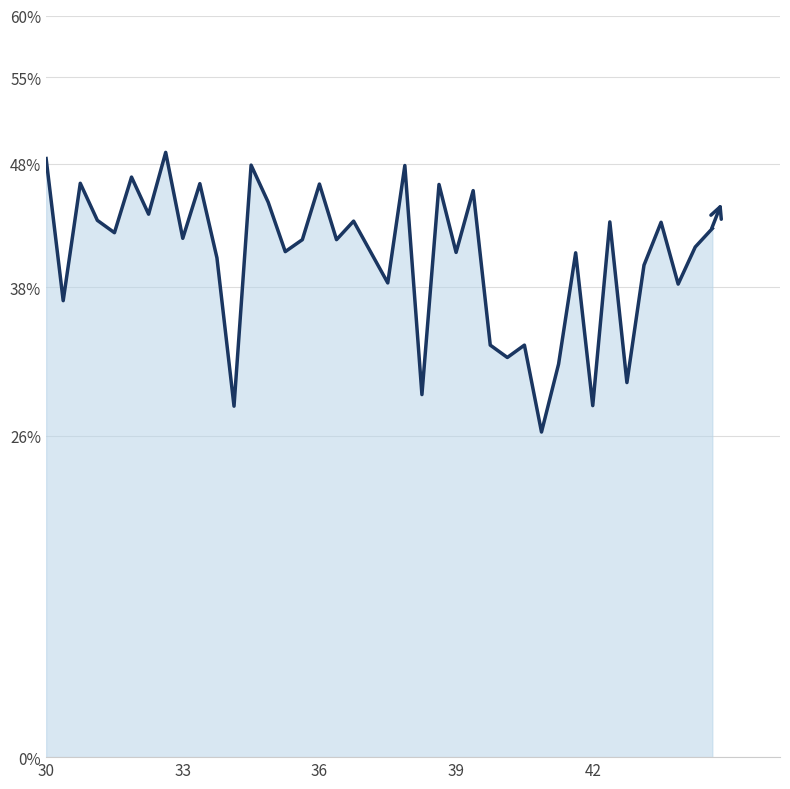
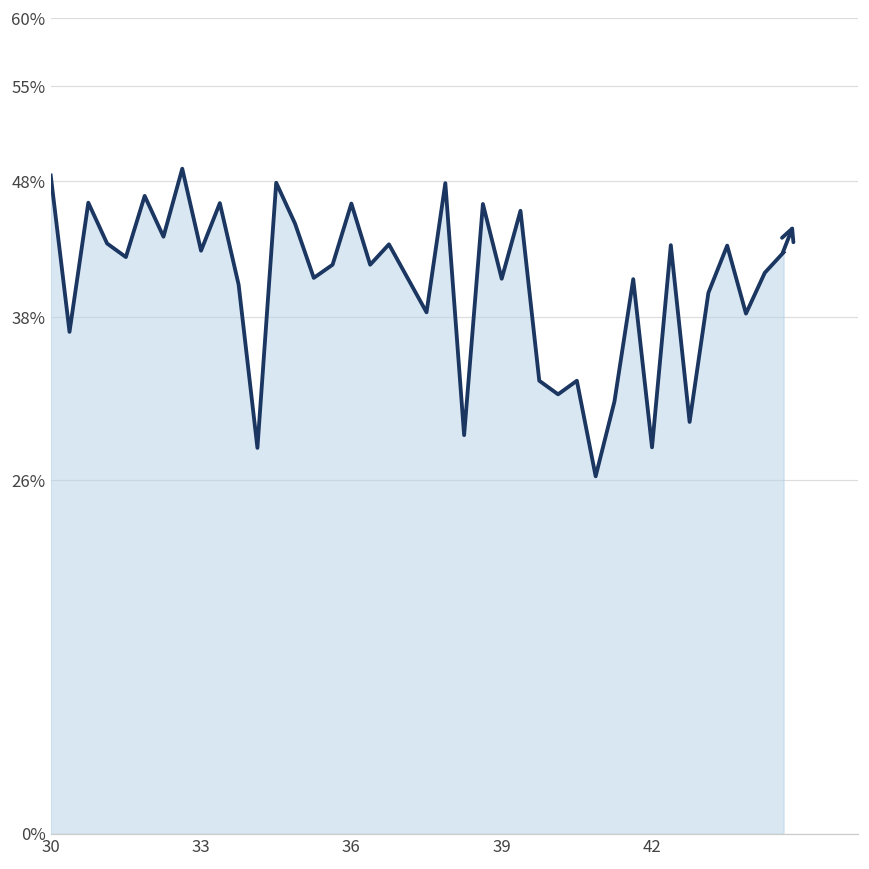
  {
    "30": "48.4%",
-   "33": "42.0%",
+   "33": "42.9%",
    "36": "46.4%",
    "39": "40.8%",
    "42": "28.4%"
  }
